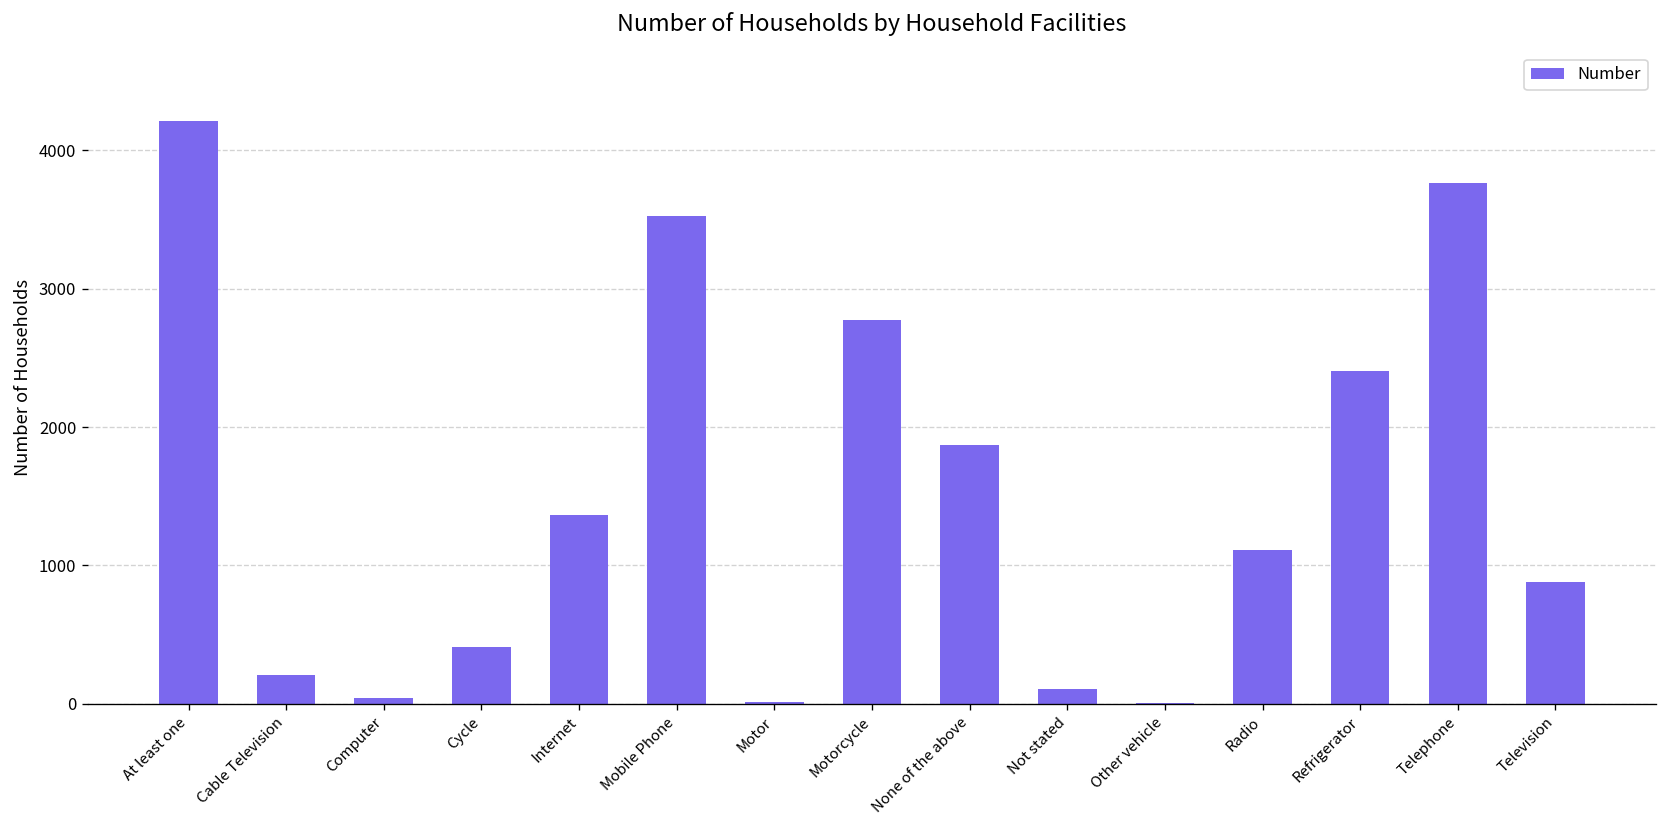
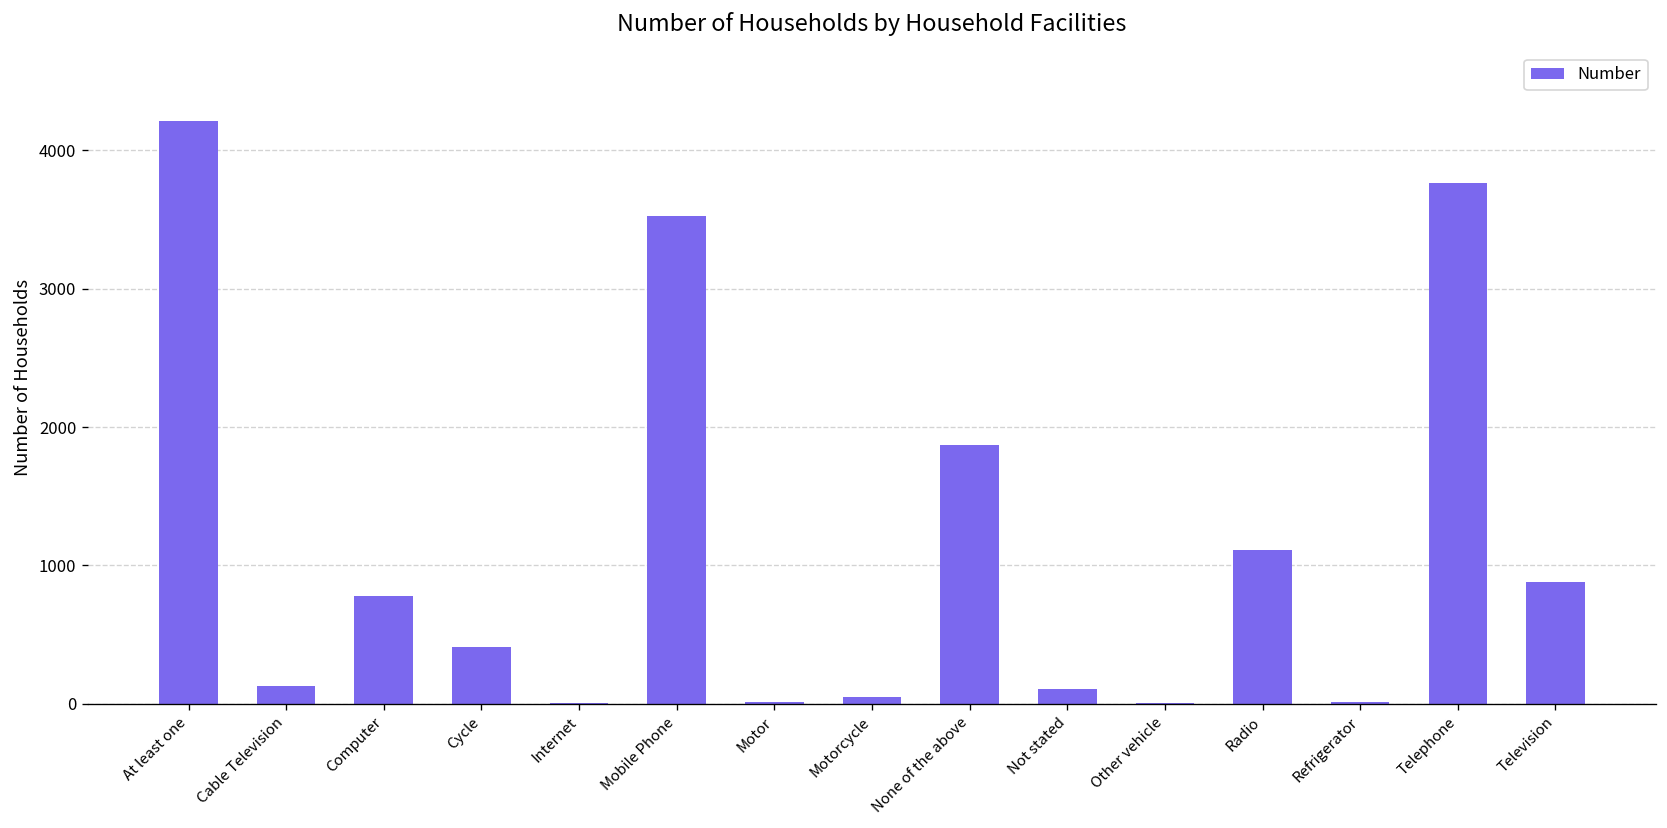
  {
    "At least one": 4210,
-   "Cable Television": 210,
-   "Computer": 40,
+   "Cable Television": 130,
+   "Computer": 780,
    "Cycle": 410,
-   "Internet": 1370,
+   "Internet": 0,
    "Mobile Phone": 3520,
-   "Motorcycle": 2770,
+   "Motorcycle": 50,
    "None of the above": 1870,
    "Not stated": 110,
    "Radio": 1110,
-   "Refrigerator": 2400,
+   "Refrigerator": 10,
    "Telephone": 3760,
    "Television": 880
  }
